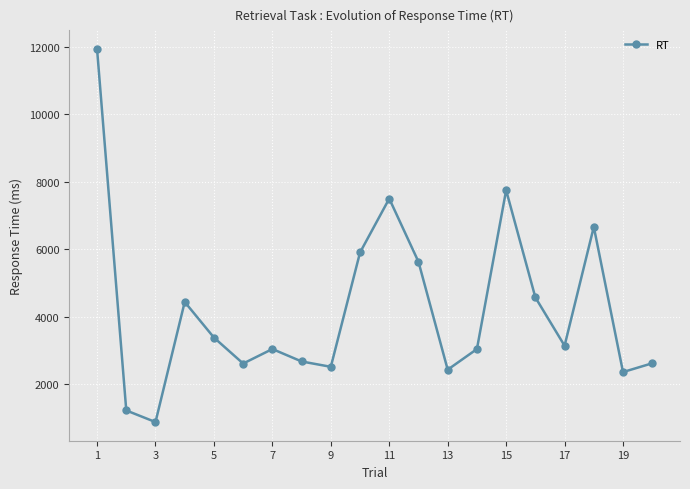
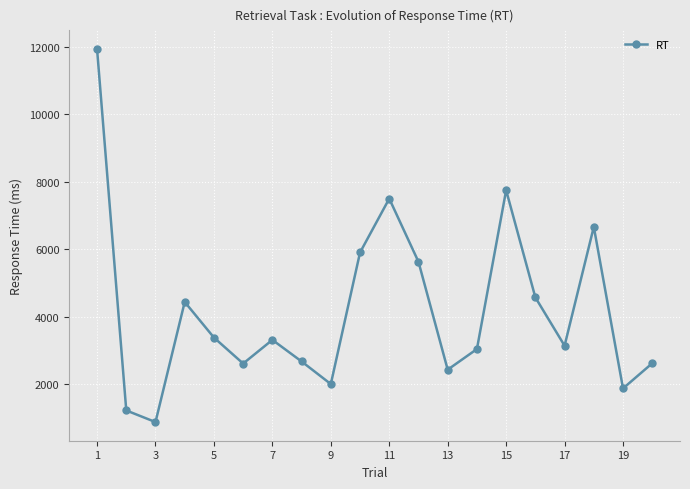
  {
    "1": 11900,
    "3": 900,
    "5": 3400,
-   "7": 3000,
-   "9": 2500,
+   "7": 3300,
+   "9": 2000,
    "11": 7500,
    "13": 2400,
    "15": 7800,
    "17": 3100,
-   "19": 2400
+   "19": 1900
  }
